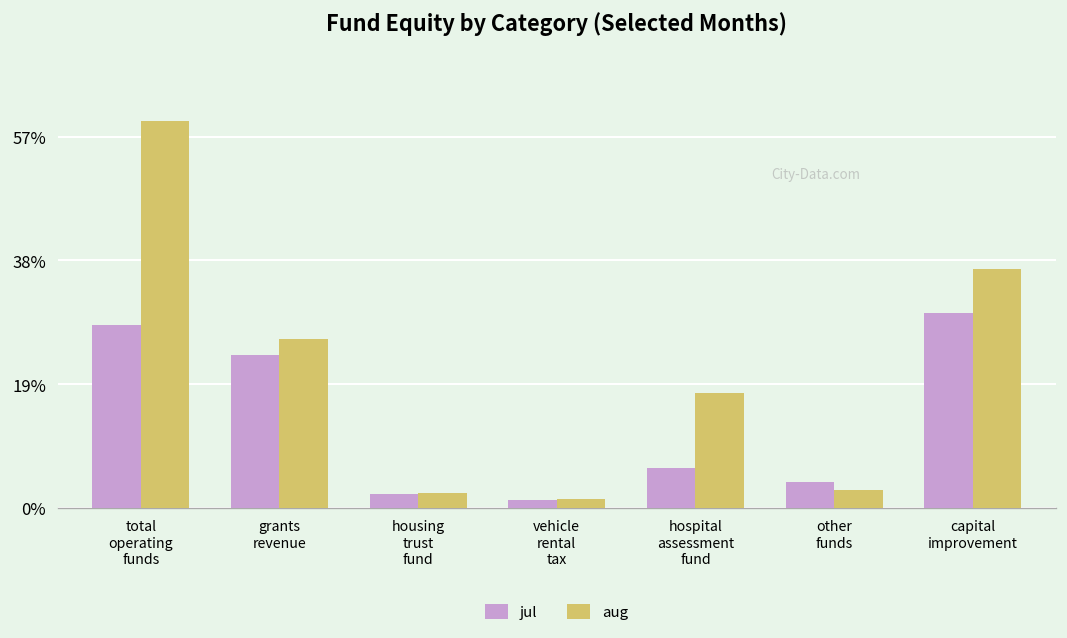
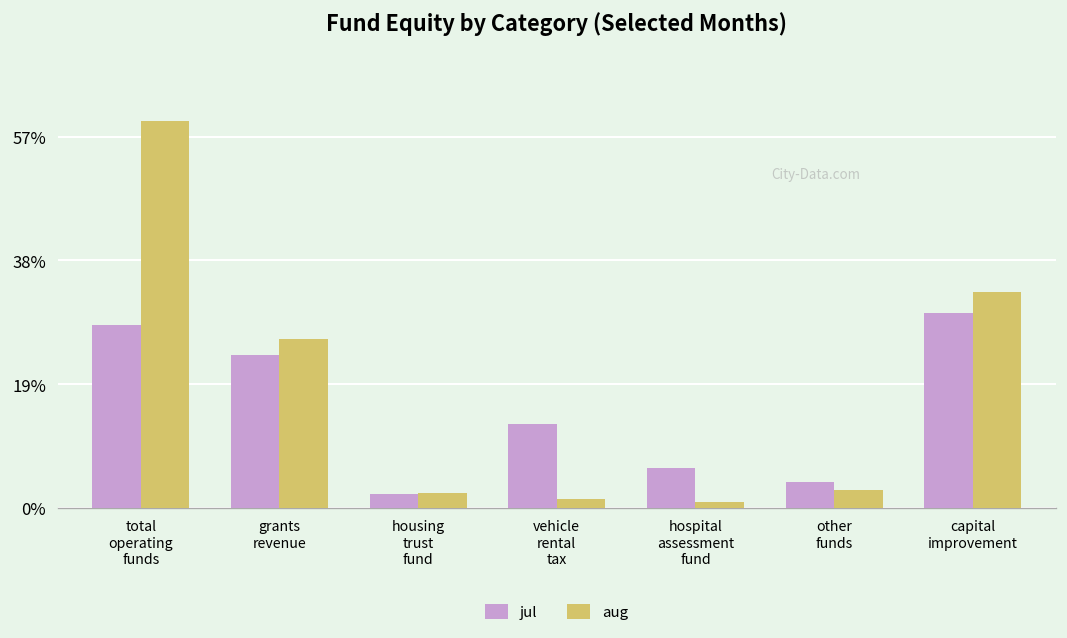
  {
    "jul": {
      "total operating funds": "28%",
      "grants revenue": "24%",
      "housing trust fund": "2%",
-     "vehicle rental tax": "1%",
+     "vehicle rental tax": "13%",
      "hospital assessment fund": "6%",
      "other funds": "4%",
      "capital improvement": "30%"
    },
    "aug": {
      "total operating funds": "59%",
      "grants revenue": "26%",
      "housing trust fund": "2%",
      "vehicle rental tax": "1%",
-     "hospital assessment fund": "18%",
+     "hospital assessment fund": "1%",
      "other funds": "3%",
-     "capital improvement": "37%"
+     "capital improvement": "33%"
    }
  }
